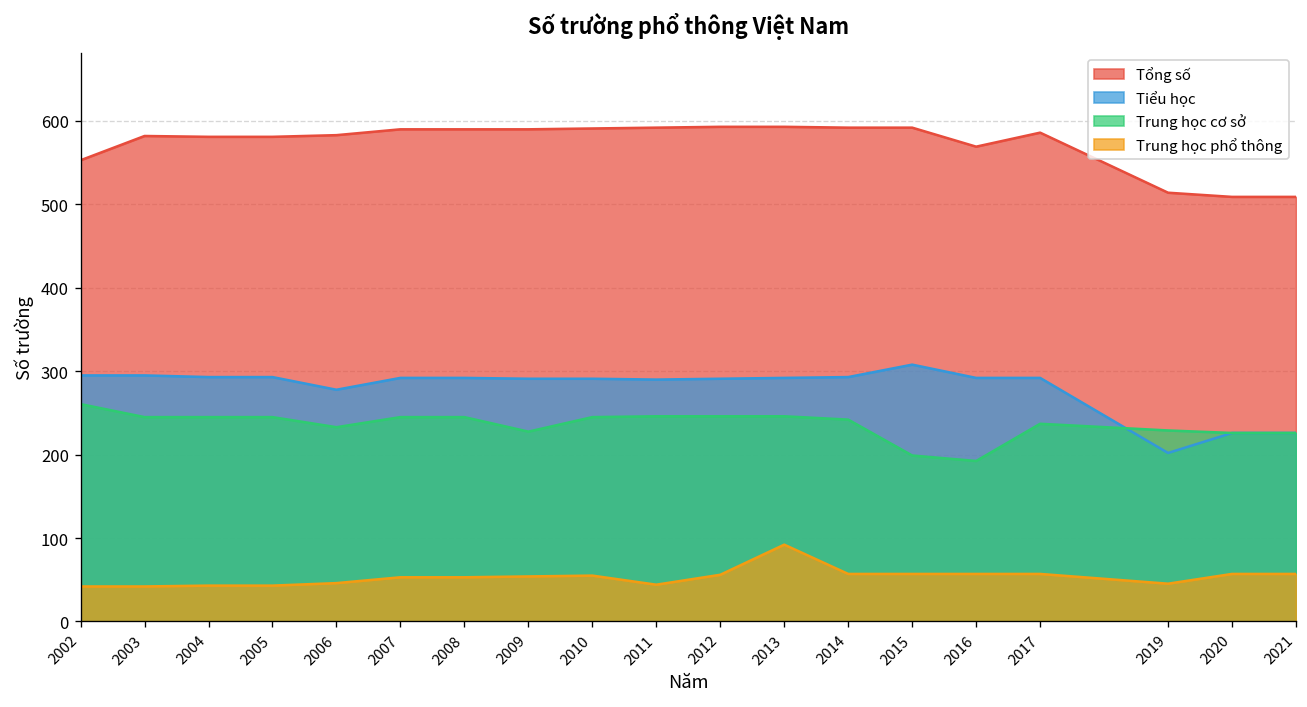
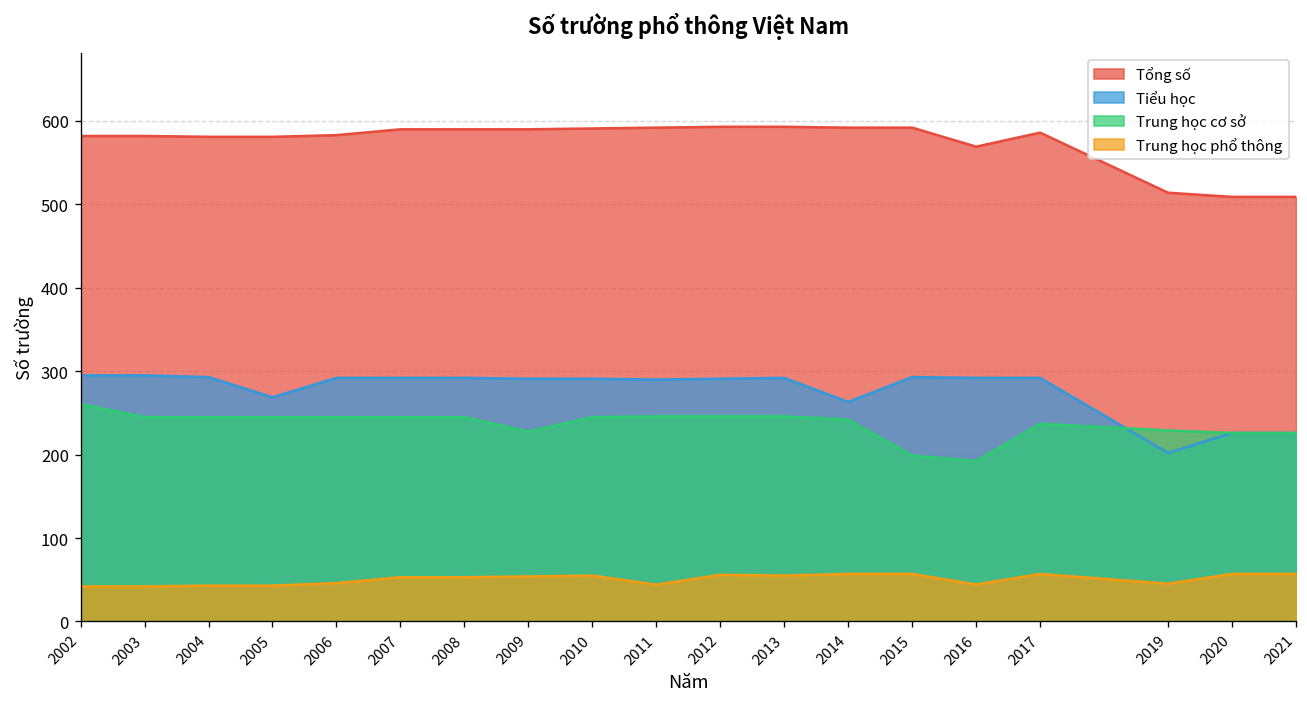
  {
    "Tổng số": {
-     "2002": 550,
+     "2002": 580,
      "2003": 580,
      "2004": 580,
      "2005": 580,
      "2006": 580,
      "2007": 590,
      "2008": 590,
      "2009": 590,
      "2010": 590,
      "2011": 590,
      "2012": 590,
      "2013": 590,
      "2014": 590,
      "2015": 590,
      "2016": 570,
      "2017": 590,
      "2019": 510,
      "2020": 510,
      "2021": 510
    },
    "Tiểu học": {
      "2002": 300,
      "2003": 300,
      "2004": 290,
-     "2005": 290,
-     "2006": 280,
+     "2005": 270,
+     "2006": 290,
      "2007": 290,
      "2008": 290,
      "2009": 290,
      "2010": 290,
      "2011": 290,
      "2012": 290,
      "2013": 290,
-     "2014": 290,
-     "2015": 310,
+     "2014": 260,
+     "2015": 290,
      "2016": 290,
      "2017": 290,
      "2019": 200
    },
    "Trung học cơ sở": {
      "2002": 260,
      "2003": 250,
      "2004": 250,
      "2005": 250,
-     "2006": 230,
+     "2006": 250,
      "2007": 250,
      "2008": 250,
      "2009": 230,
      "2010": 250,
      "2011": 250,
      "2012": 250,
      "2013": 250,
      "2014": 240,
      "2015": 200,
      "2016": 190,
      "2017": 240,
      "2019": 230
    },
    "Trung học phổ thông": {
      "2002": 40,
      "2003": 40,
      "2004": 40,
      "2005": 40,
      "2006": 50,
      "2007": 50,
      "2008": 50,
      "2009": 50,
      "2010": 60,
      "2011": 40,
      "2012": 60,
-     "2013": 90,
+     "2013": 60,
      "2014": 60,
      "2015": 60,
-     "2016": 60,
+     "2016": 40,
      "2017": 60,
      "2019": 50,
      "2020": 60,
      "2021": 60
    }
  }
